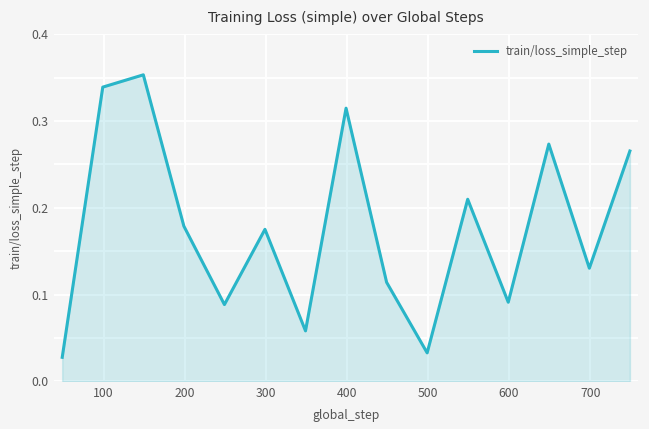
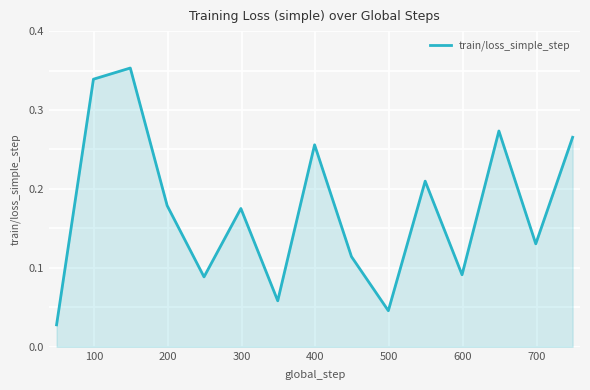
  {
    "100": 0.34,
    "200": 0.18,
    "300": 0.18,
-   "400": 0.31,
-   "500": 0.03,
+   "400": 0.26,
+   "500": 0.05,
    "600": 0.09,
    "700": 0.13
  }
